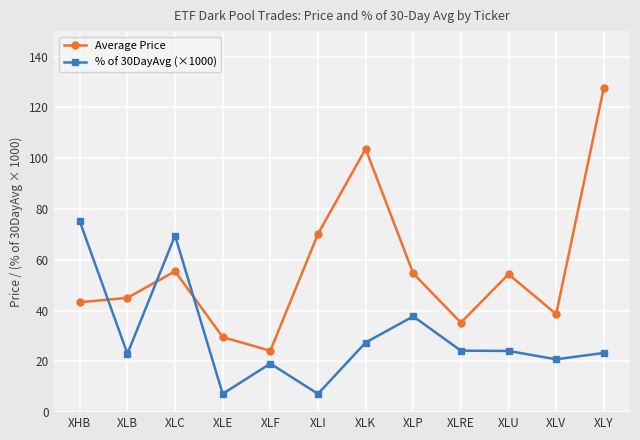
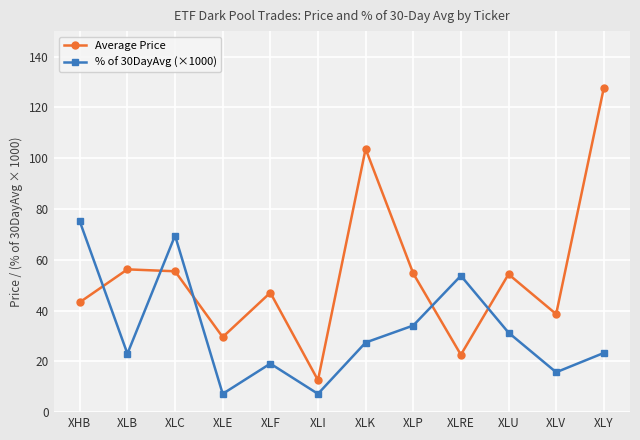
  {
    "Average Price": {
      "XHB": 43,
-     "XLB": 45,
+     "XLB": 56,
      "XLC": 55,
      "XLE": 30,
-     "XLF": 24,
-     "XLI": 70,
+     "XLF": 47,
+     "XLI": 13,
      "XLK": 104,
      "XLP": 55,
-     "XLRE": 35,
+     "XLRE": 23,
      "XLU": 54,
      "XLV": 39,
      "XLY": 128
    },
    "% of 30DayAvg (×1000)": {
      "XHB": 75,
      "XLB": 23,
      "XLC": 70,
      "XLE": 7,
      "XLF": 19,
      "XLI": 7,
      "XLK": 27,
-     "XLP": 38,
-     "XLRE": 24,
-     "XLU": 24,
-     "XLV": 21,
+     "XLP": 34,
+     "XLRE": 54,
+     "XLU": 31,
+     "XLV": 16,
      "XLY": 23
    }
  }
